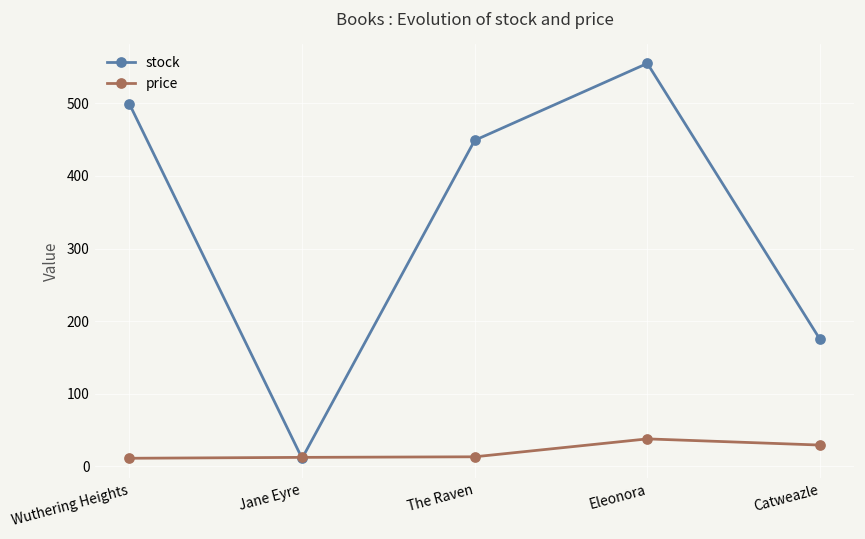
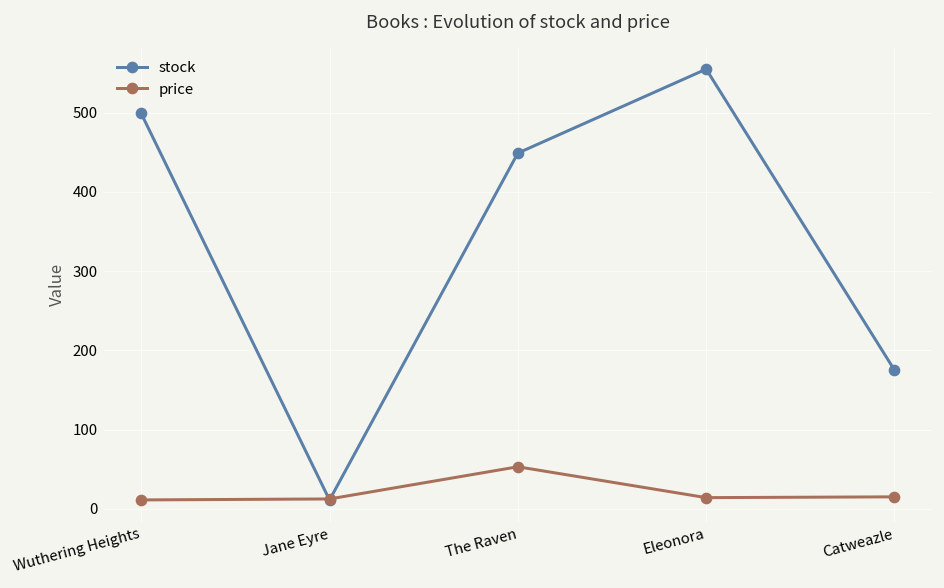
  {
    "stock": {
      "Wuthering Heights": 500,
      "The Raven": 450,
      "Eleonora": 560,
      "Catweazle": 180
    },
    "price": {
      "Wuthering Heights": 10,
-     "The Raven": 10,
-     "Eleonora": 40,
-     "Catweazle": 30
+     "The Raven": 50,
+     "Eleonora": 10,
+     "Catweazle": 20
    }
  }
